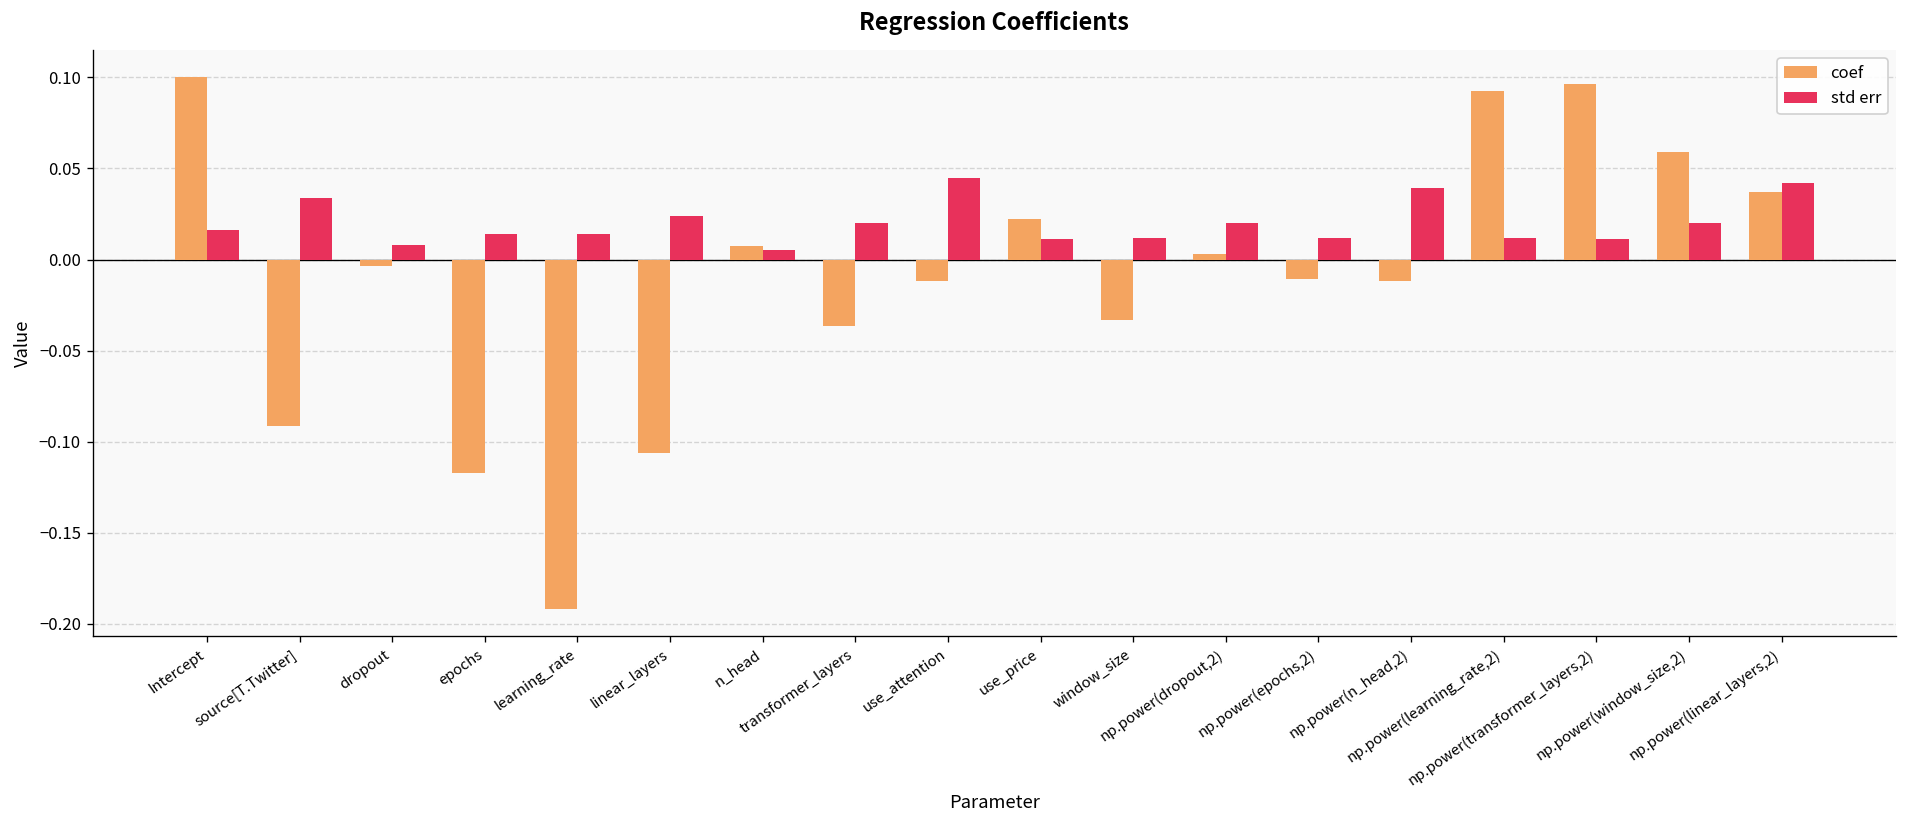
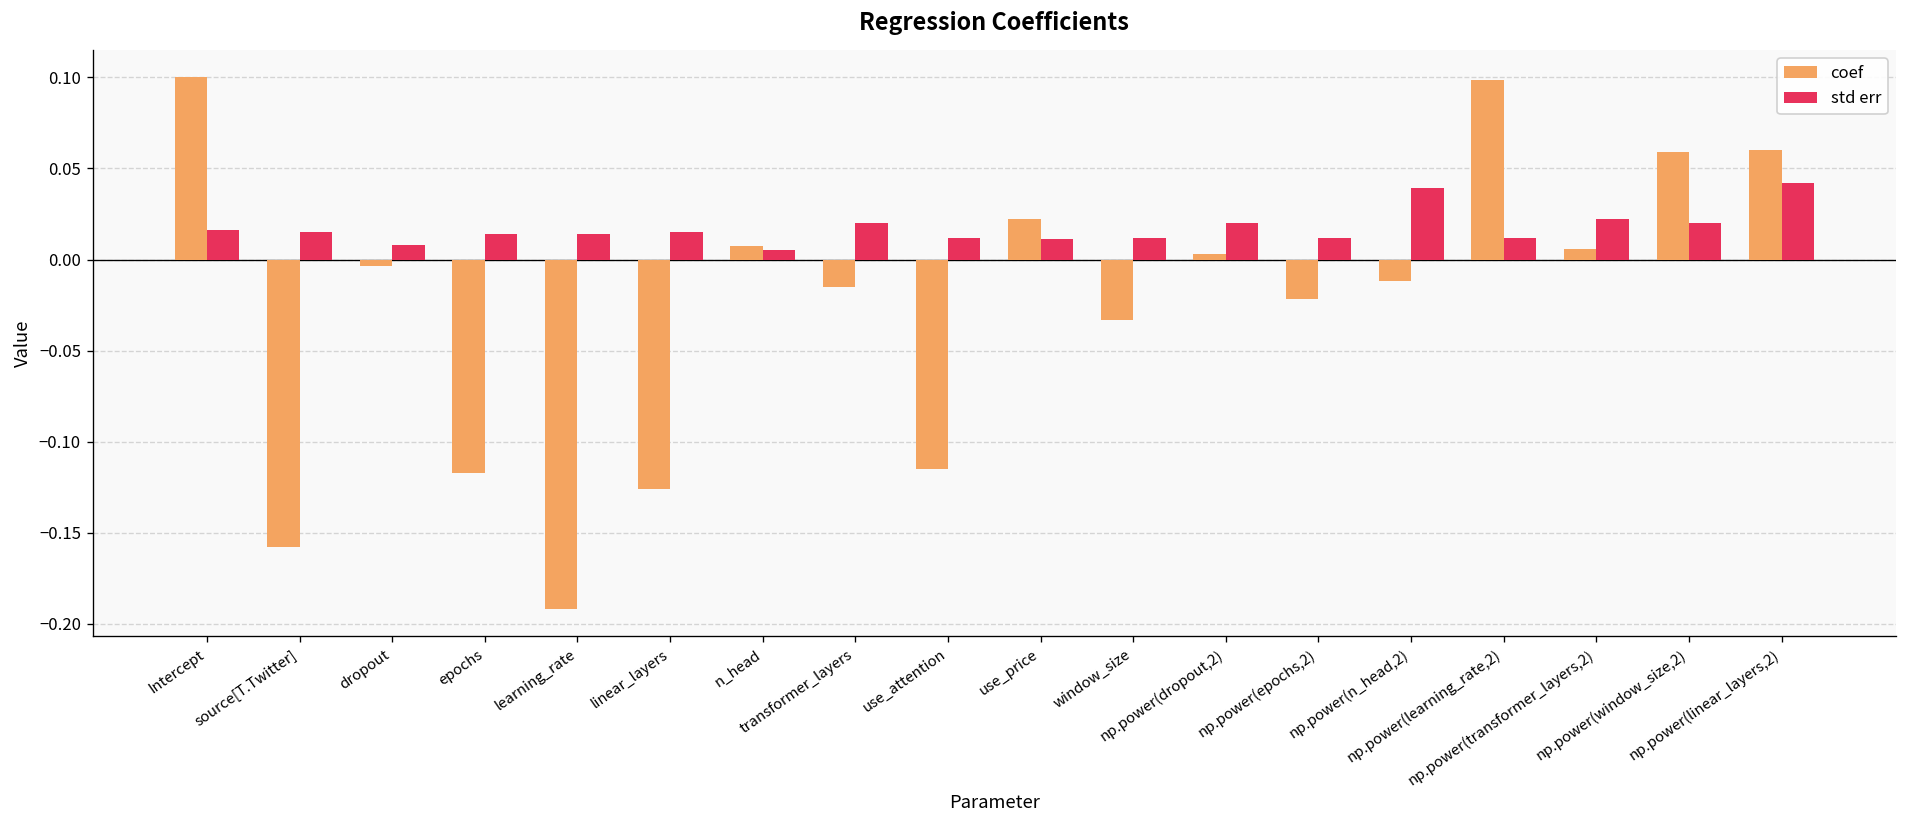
  {
    "coef": {
      "Intercept": 0.100,
-     "source[T.Twitter]": -0.092,
+     "source[T.Twitter]": -0.158,
      "dropout": -0.003,
      "epochs": -0.117,
      "learning_rate": -0.192,
-     "linear_layers": -0.106,
+     "linear_layers": -0.126,
      "n_head": 0.007,
-     "transformer_layers": -0.037,
-     "use_attention": -0.012,
+     "transformer_layers": -0.015,
+     "use_attention": -0.115,
      "use_price": 0.022,
      "window_size": -0.033,
      "np.power(dropout,2)": 0.003,
-     "np.power(epochs,2)": -0.011,
+     "np.power(epochs,2)": -0.022,
      "np.power(n_head,2)": -0.012,
-     "np.power(learning_rate,2)": 0.092,
-     "np.power(transformer_layers,2)": 0.096,
+     "np.power(learning_rate,2)": 0.099,
+     "np.power(transformer_layers,2)": 0.006,
      "np.power(window_size,2)": 0.059,
-     "np.power(linear_layers,2)": 0.037
+     "np.power(linear_layers,2)": 0.060
    },
    "std err": {
      "Intercept": 0.016,
-     "source[T.Twitter]": 0.034,
+     "source[T.Twitter]": 0.015,
      "dropout": 0.008,
      "epochs": 0.014,
      "learning_rate": 0.014,
-     "linear_layers": 0.024,
+     "linear_layers": 0.015,
      "n_head": 0.005,
      "transformer_layers": 0.020,
-     "use_attention": 0.045,
+     "use_attention": 0.012,
      "use_price": 0.011,
      "window_size": 0.012,
      "np.power(dropout,2)": 0.020,
      "np.power(epochs,2)": 0.012,
      "np.power(n_head,2)": 0.039,
      "np.power(learning_rate,2)": 0.012,
-     "np.power(transformer_layers,2)": 0.011,
+     "np.power(transformer_layers,2)": 0.022,
      "np.power(window_size,2)": 0.020,
      "np.power(linear_layers,2)": 0.042
    }
  }
